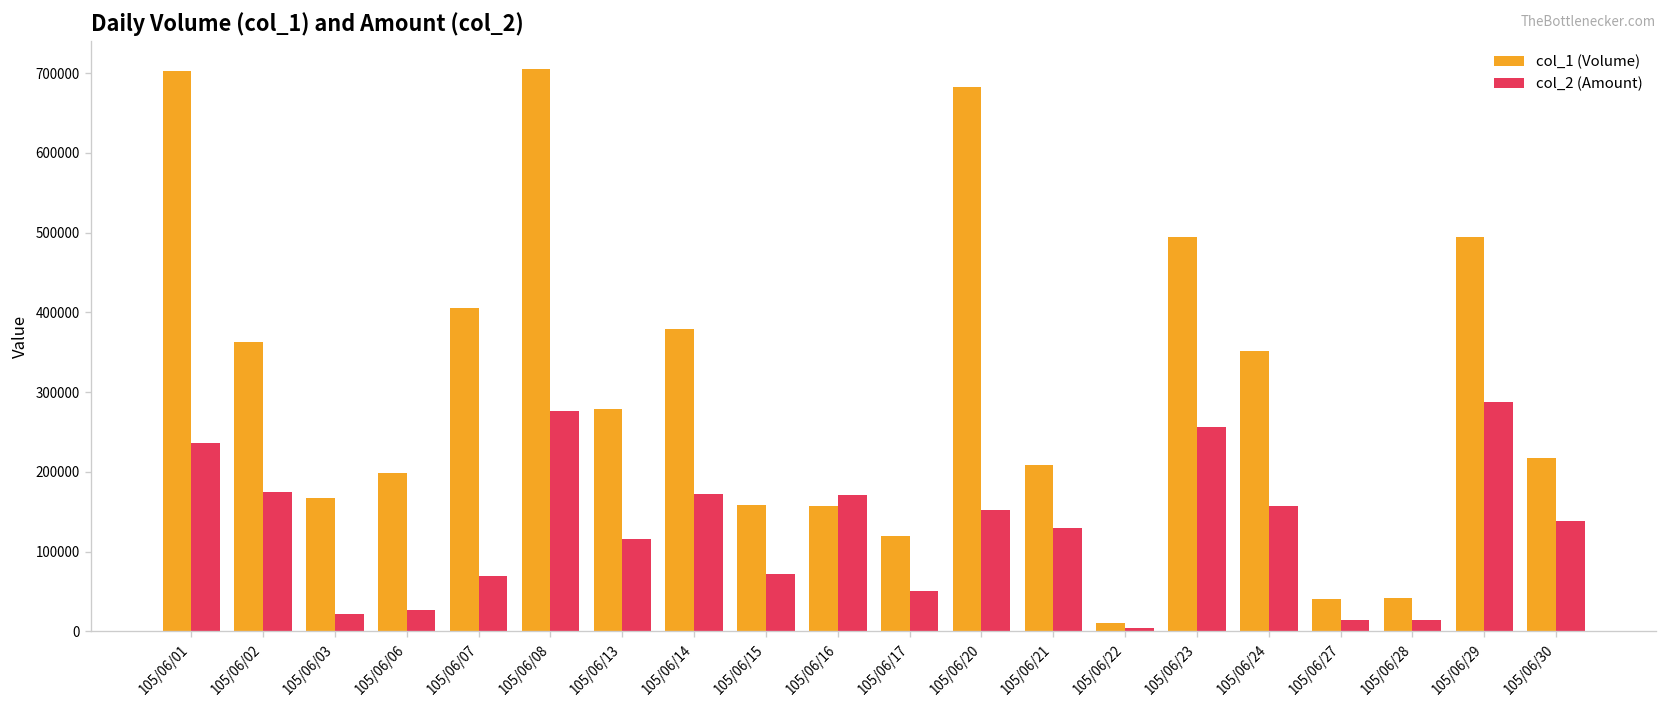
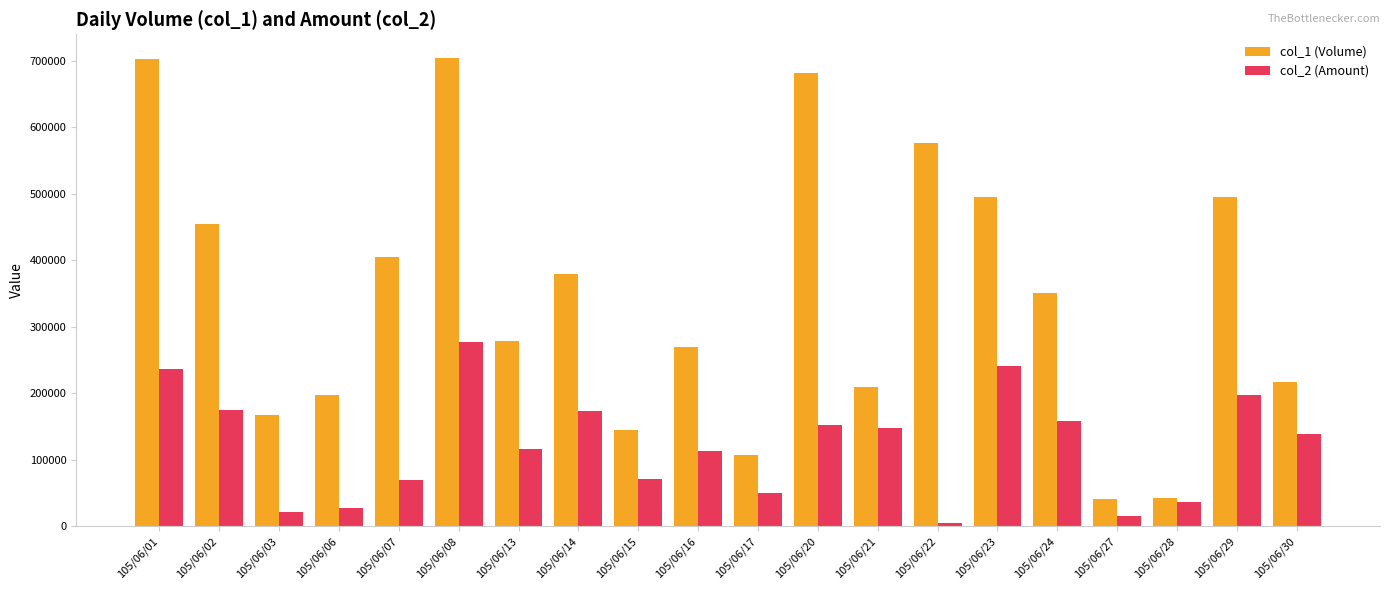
  {
    "col_1 (Volume)": {
      "105/06/01": 700000,
-     "105/06/02": 360000,
+     "105/06/02": 450000,
      "105/06/03": 170000,
      "105/06/06": 200000,
      "105/06/07": 410000,
      "105/06/08": 710000,
      "105/06/13": 280000,
      "105/06/14": 380000,
-     "105/06/15": 160000,
-     "105/06/16": 160000,
-     "105/06/17": 120000,
+     "105/06/15": 150000,
+     "105/06/16": 270000,
+     "105/06/17": 110000,
      "105/06/20": 680000,
      "105/06/21": 210000,
-     "105/06/22": 10000,
+     "105/06/22": 580000,
      "105/06/23": 500000,
      "105/06/24": 350000,
      "105/06/27": 40000,
      "105/06/28": 40000,
      "105/06/29": 500000,
      "105/06/30": 220000
    },
    "col_2 (Amount)": {
      "105/06/01": 240000,
      "105/06/02": 180000,
      "105/06/03": 20000,
      "105/06/06": 30000,
      "105/06/07": 70000,
      "105/06/08": 280000,
      "105/06/13": 120000,
      "105/06/14": 170000,
      "105/06/15": 70000,
-     "105/06/16": 170000,
+     "105/06/16": 110000,
      "105/06/17": 50000,
      "105/06/20": 150000,
-     "105/06/21": 130000,
+     "105/06/21": 150000,
      "105/06/22": 0,
-     "105/06/23": 260000,
+     "105/06/23": 240000,
      "105/06/24": 160000,
      "105/06/27": 10000,
-     "105/06/28": 10000,
-     "105/06/29": 290000,
+     "105/06/28": 40000,
+     "105/06/29": 200000,
      "105/06/30": 140000
    }
  }
